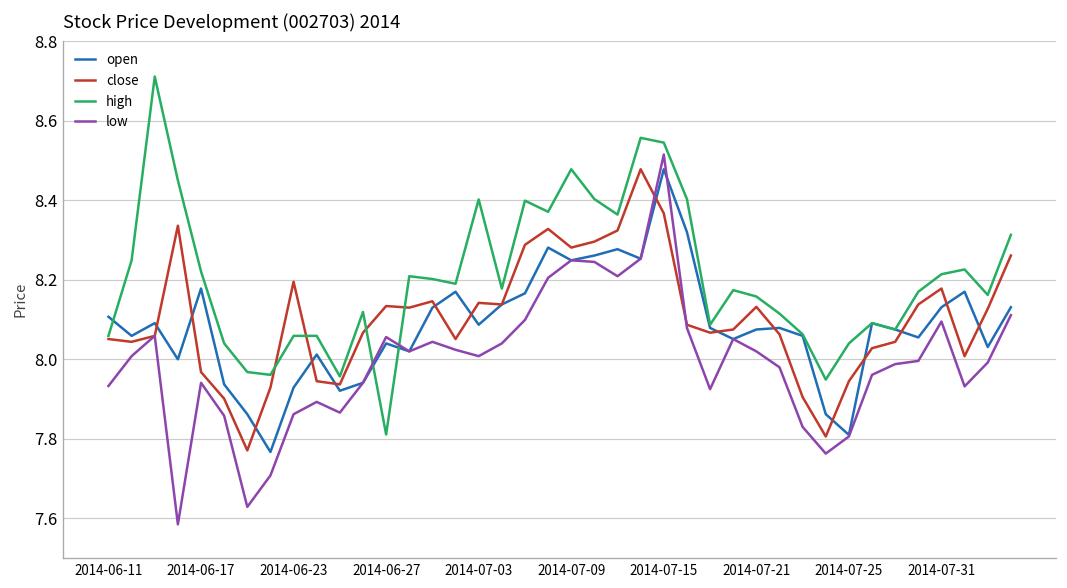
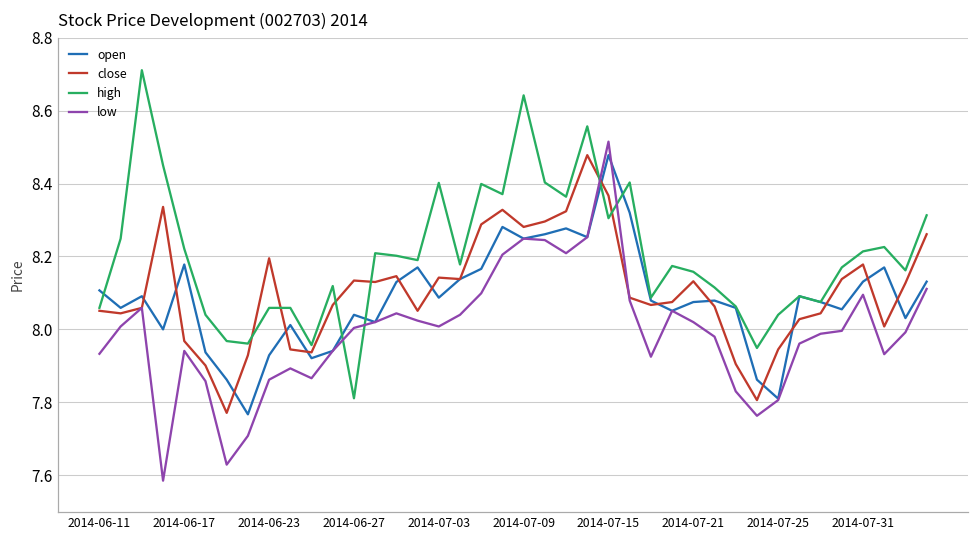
  {
    "open": {
      "2014-06-11": 8.11,
      "2014-06-17": 8.18,
      "2014-06-23": 7.93,
      "2014-06-27": 8.04,
      "2014-07-03": 8.09,
      "2014-07-15": 8.48,
      "2014-07-21": 8.08,
      "2014-07-31": 8.13
    },
    "close": {
      "2014-06-11": 8.05,
      "2014-06-17": 7.97,
      "2014-06-23": 8.20,
      "2014-06-27": 8.13,
      "2014-07-03": 8.14,
      "2014-07-09": 8.28,
      "2014-07-15": 8.37,
      "2014-07-21": 8.13,
      "2014-07-25": 7.95,
      "2014-07-31": 8.18
    },
    "high": {
      "2014-06-11": 8.06,
      "2014-06-17": 8.22,
      "2014-06-23": 8.06,
      "2014-06-27": 7.81,
      "2014-07-03": 8.40,
-     "2014-07-09": 8.48,
-     "2014-07-15": 8.55,
+     "2014-07-09": 8.64,
+     "2014-07-15": 8.31,
      "2014-07-21": 8.16,
      "2014-07-25": 8.04,
      "2014-07-31": 8.21
    },
    "low": {
      "2014-06-11": 7.93,
      "2014-06-17": 7.94,
      "2014-06-23": 7.86,
-     "2014-06-27": 8.06,
+     "2014-06-27": 8.00,
      "2014-07-03": 8.01,
      "2014-07-15": 8.52,
      "2014-07-21": 8.02,
      "2014-07-31": 8.10
    }
  }
